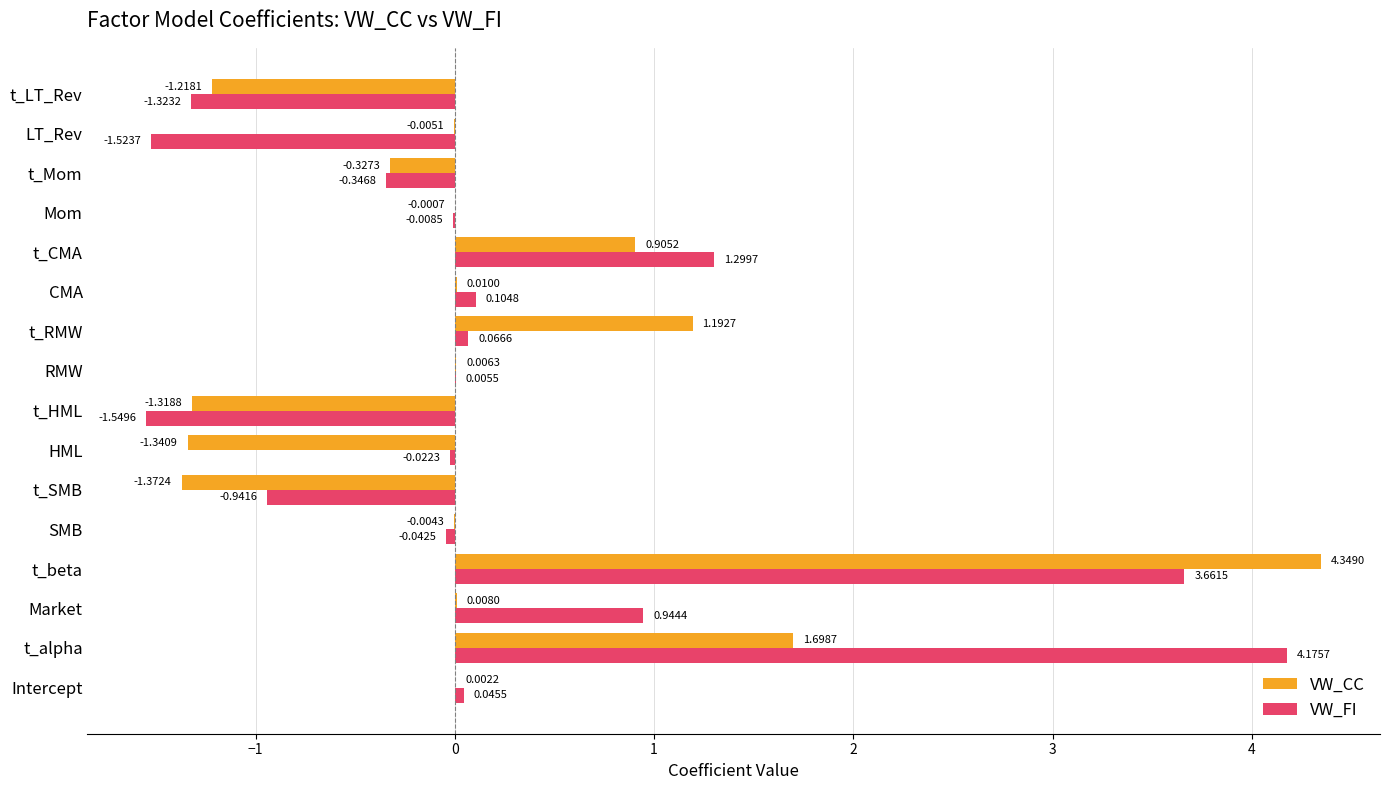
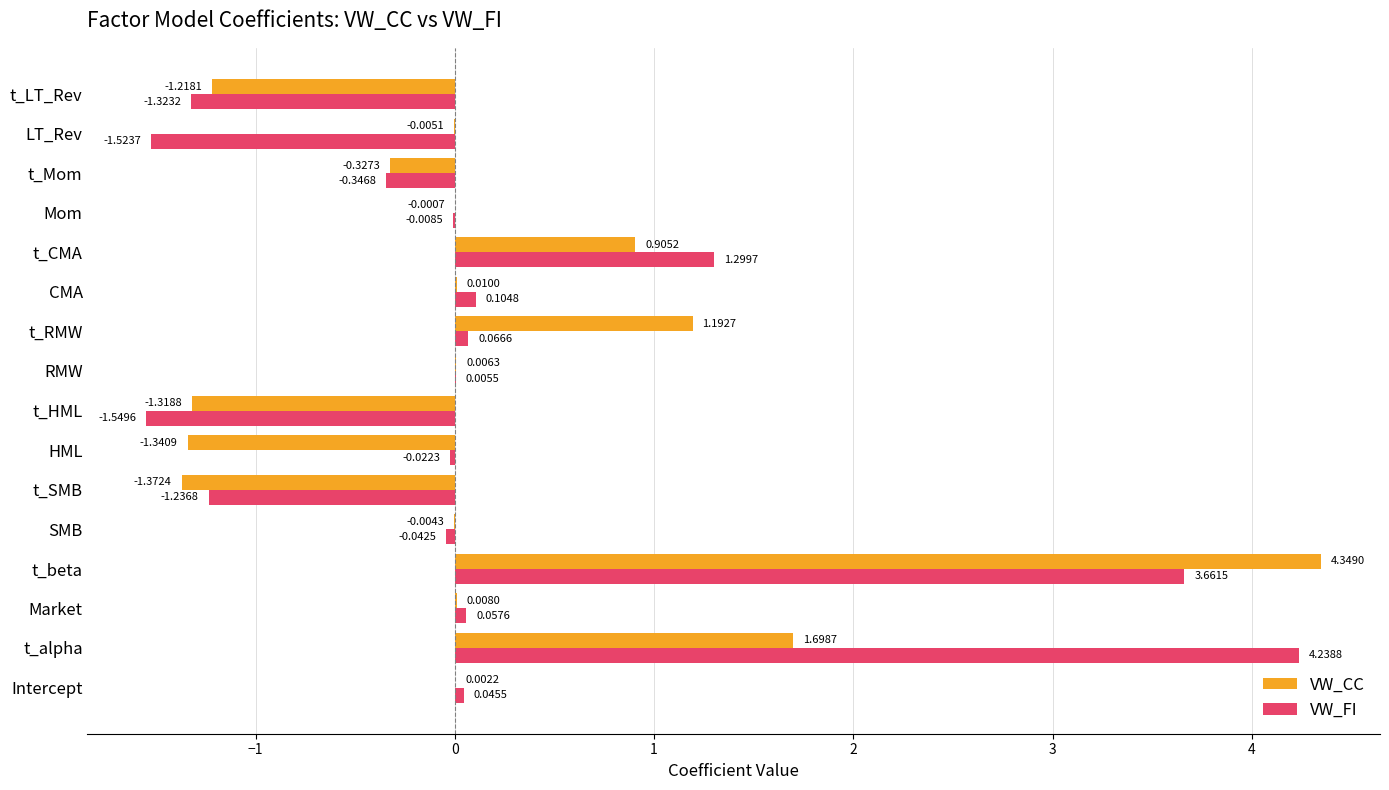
  {
    "VW_CC": {
      "t_LT_Rev": -1.2181,
      "LT_Rev": -0.0051,
      "t_Mom": -0.3273,
      "Mom": -0.0007,
      "t_CMA": 0.9052,
      "CMA": 0.0100,
      "t_RMW": 1.1927,
      "RMW": 0.0063,
      "t_HML": -1.3188,
      "HML": -1.3409,
      "t_SMB": -1.3724,
      "SMB": -0.0043,
      "t_beta": 4.3490,
      "Market": 0.0080,
      "t_alpha": 1.6987,
      "Intercept": 0.0022
    },
    "VW_FI": {
      "t_LT_Rev": -1.3232,
      "LT_Rev": -1.5237,
      "t_Mom": -0.3468,
      "Mom": -0.0085,
      "t_CMA": 1.2997,
      "CMA": 0.1048,
      "t_RMW": 0.0666,
      "RMW": 0.0055,
      "t_HML": -1.5496,
      "HML": -0.0223,
-     "t_SMB": -0.9416,
+     "t_SMB": -1.2368,
      "SMB": -0.0425,
      "t_beta": 3.6615,
-     "Market": 0.9444,
-     "t_alpha": 4.1757,
+     "Market": 0.0576,
+     "t_alpha": 4.2388,
      "Intercept": 0.0455
    }
  }
